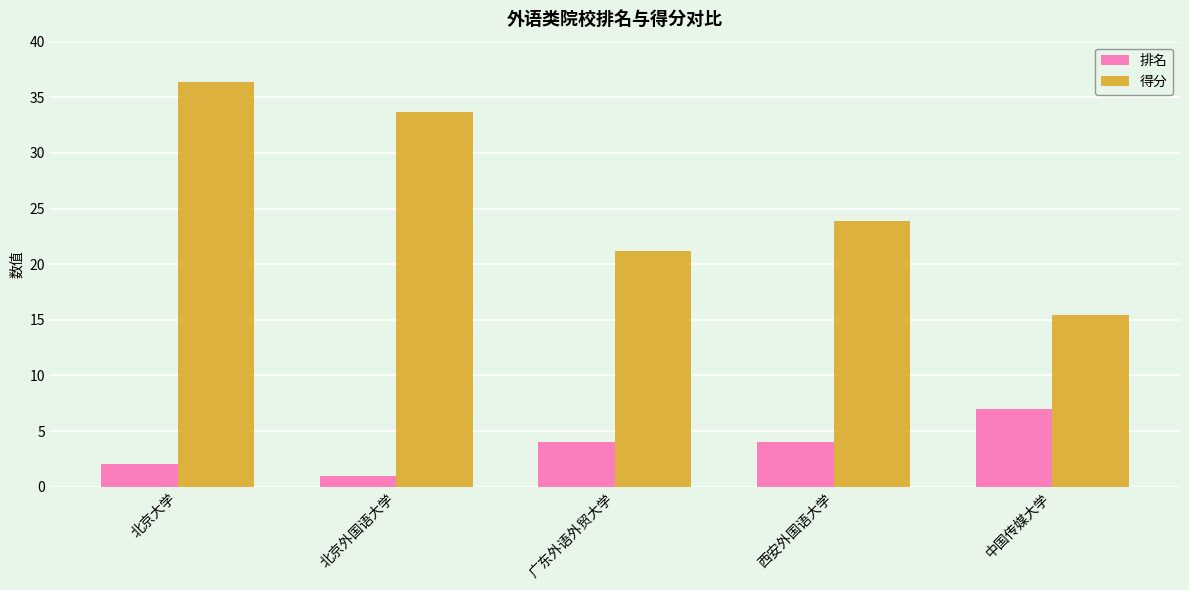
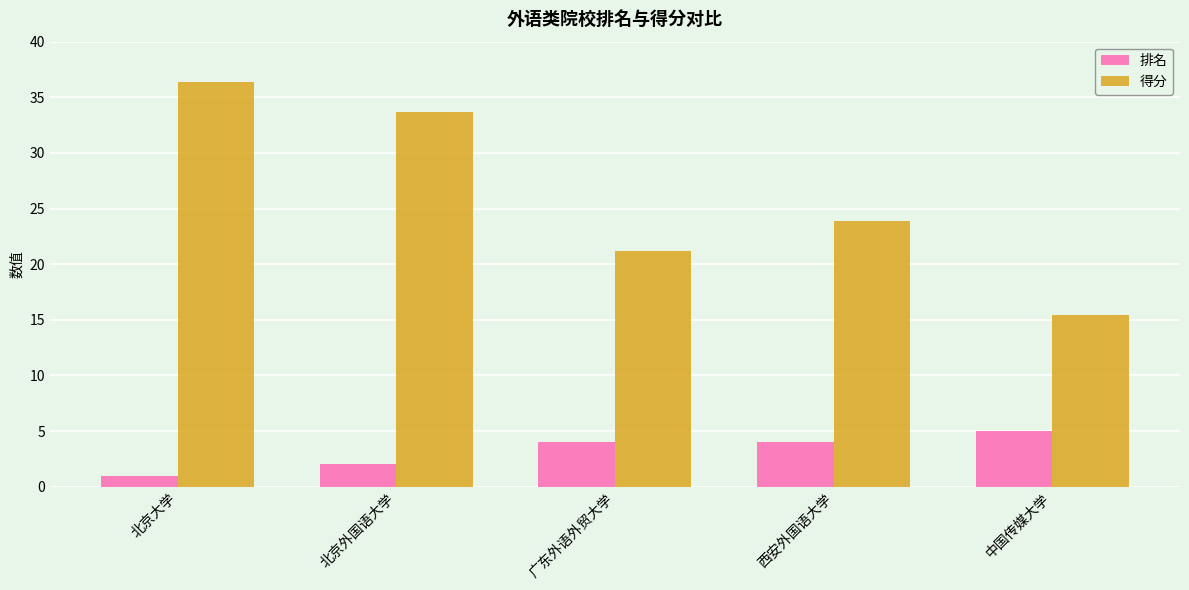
  {
    "排名": {
-     "北京大学": 2,
-     "北京外国语大学": 1,
+     "北京大学": 1,
+     "北京外国语大学": 2,
      "广东外语外贸大学": 4,
      "西安外国语大学": 4,
-     "中国传媒大学": 7
+     "中国传媒大学": 5
    },
    "得分": {
      "北京大学": 36.4,
      "北京外国语大学": 33.7,
      "广东外语外贸大学": 21,
      "西安外国语大学": 24,
      "中国传媒大学": 15.4
    }
  }
